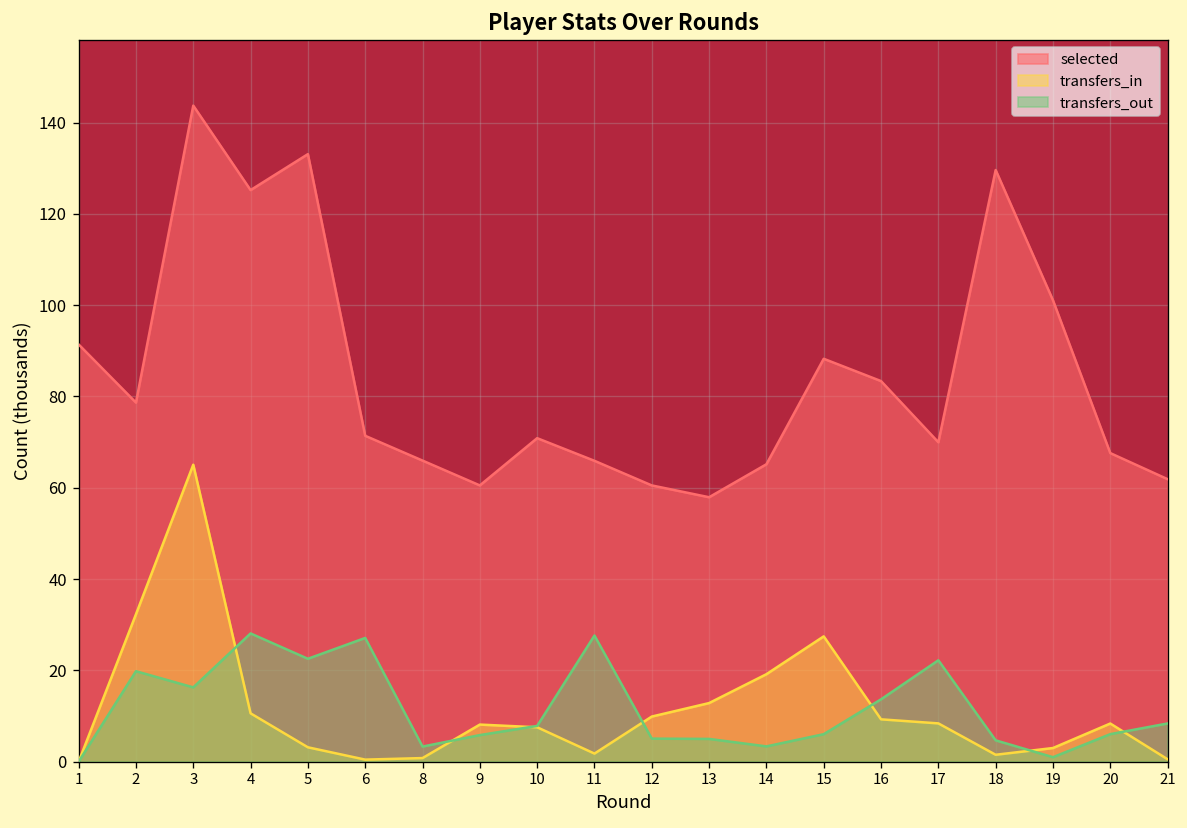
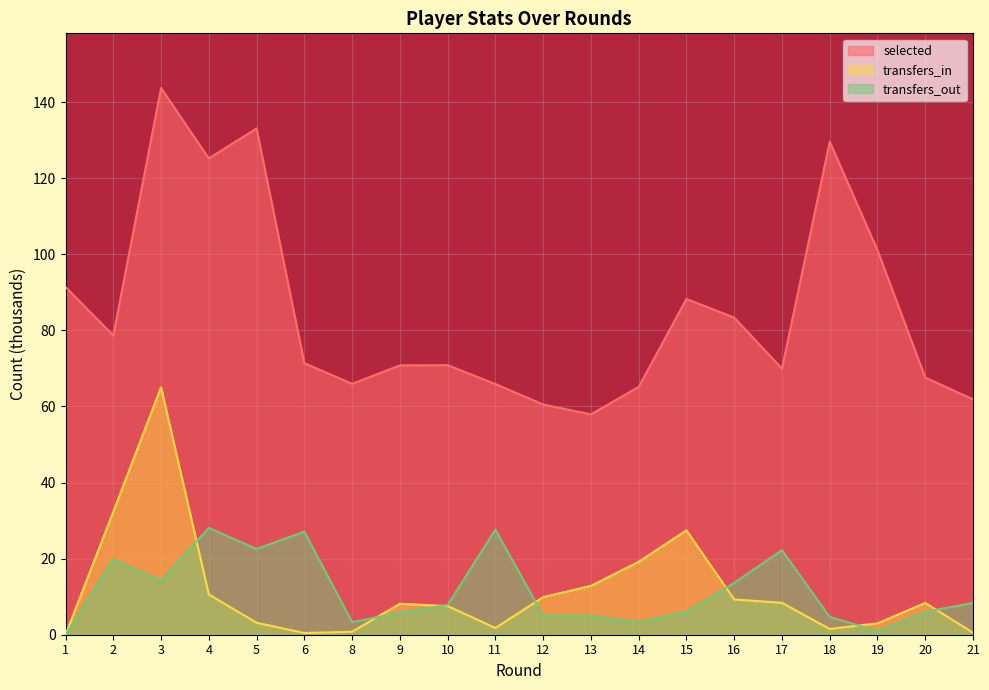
  {
    "selected": {
      "1": 91,
      "2": 79,
      "3": 144,
      "4": 125,
      "5": 133,
      "6": 71,
      "8": 66,
-     "9": 61,
+     "9": 71,
      "10": 71,
      "11": 66,
      "12": 61,
      "13": 58,
      "14": 65,
      "15": 88,
      "16": 83,
      "17": 70,
      "18": 130,
      "19": 101,
      "20": 68,
      "21": 62
    },
    "transfers_in": {
      "2": 32,
      "3": 65,
      "4": 11,
      "5": 3,
      "6": 0,
      "8": 1,
      "9": 8,
      "11": 2,
      "12": 10,
      "13": 13,
      "14": 19,
      "15": 27,
      "16": 9,
      "17": 8,
      "18": 2,
      "19": 3,
      "20": 8,
      "21": 1
    },
    "transfers_out": {
      "2": 20,
-     "3": 16,
+     "3": 14,
      "4": 28,
      "5": 23,
      "6": 27,
      "8": 3,
      "9": 6,
      "11": 28,
      "12": 5,
      "13": 5,
      "14": 3,
      "15": 6,
      "16": 14,
      "17": 22,
      "18": 5,
      "19": 1,
      "20": 6,
      "21": 8
    }
  }
